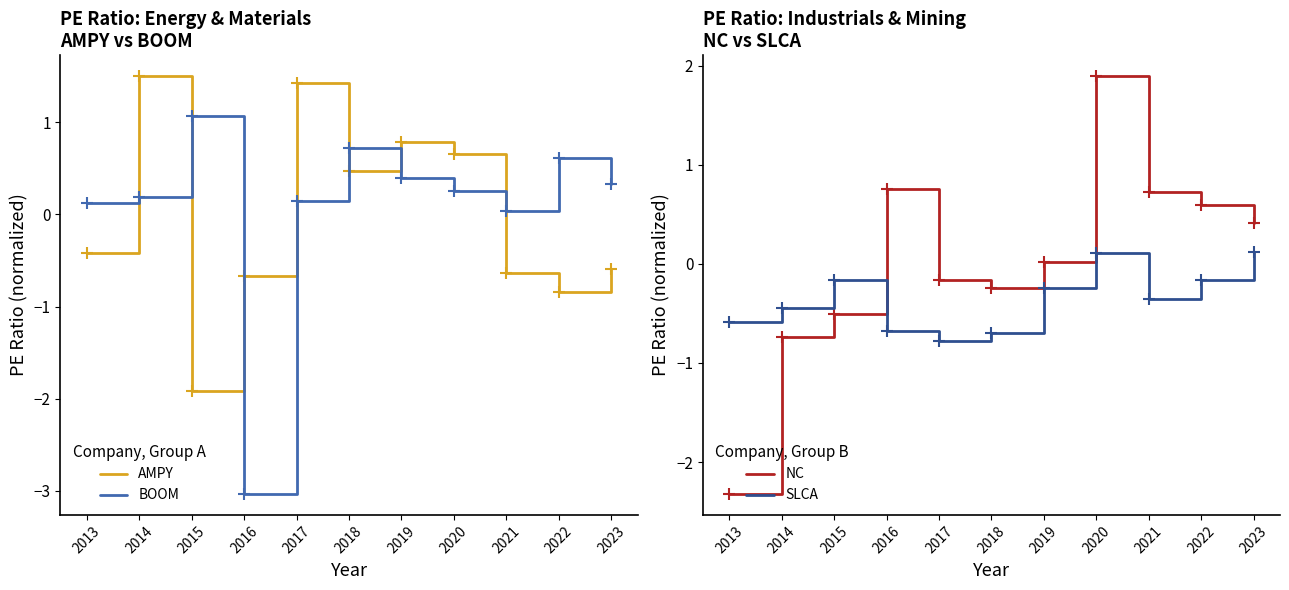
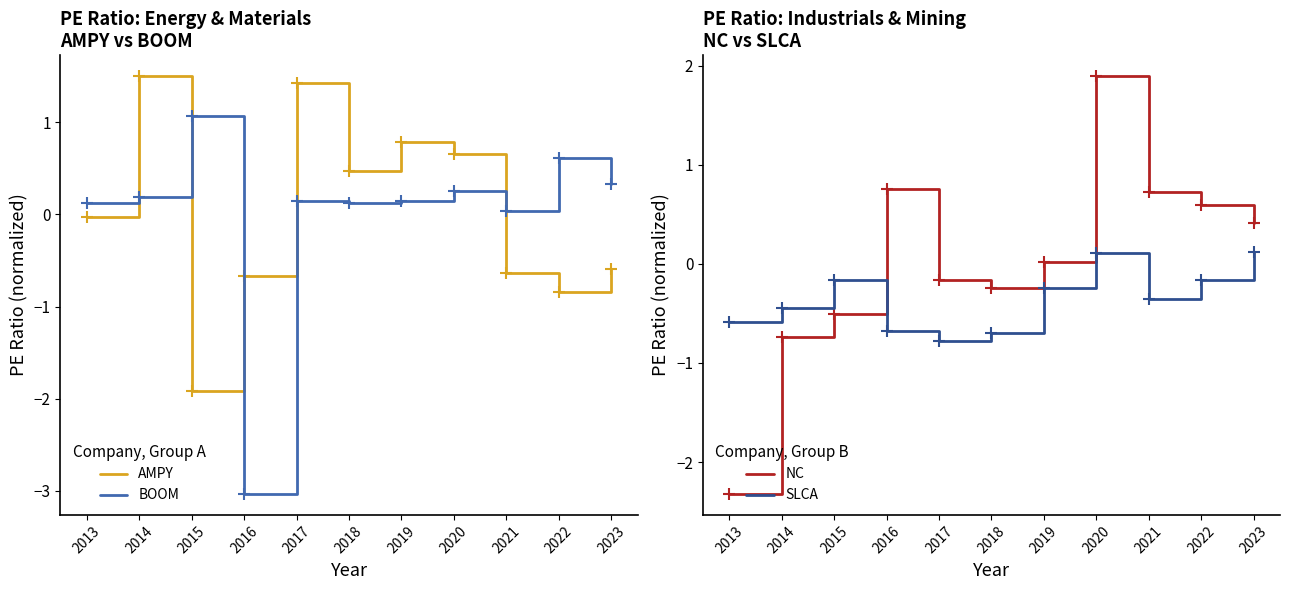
  {
    "PE Ratio: Energy & Materials AMPY vs BOOM": {
      "AMPY": {
-       "2013": -0.4,
+       "2013": 0.0,
        "2014": 1.5,
        "2015": -1.9,
        "2016": -0.7,
        "2017": 1.4,
        "2018": 0.5,
        "2019": 0.8,
        "2020": 0.7,
        "2021": -0.6,
        "2022": -0.8,
        "2023": -0.6
      },
      "BOOM": {
        "2013": 0.1,
        "2014": 0.2,
        "2015": 1.1,
        "2016": -3.0,
        "2017": 0.1,
-       "2018": 0.7,
-       "2019": 0.4,
+       "2018": 0.1,
+       "2019": 0.1,
        "2020": 0.3,
        "2021": 0.0,
        "2022": 0.6,
        "2023": 0.3
      }
    },
    "PE Ratio: Industrials & Mining NC vs SLCA": {
      "NC": {
        "2013": -2.3,
        "2014": -0.7,
        "2015": -0.5,
        "2016": 0.8,
        "2017": -0.2,
        "2018": -0.2,
        "2019": 0.0,
        "2020": 1.9,
        "2021": 0.7,
        "2022": 0.6,
        "2023": 0.4
      },
      "SLCA": {
        "2013": -0.6,
        "2014": -0.4,
        "2015": -0.2,
        "2016": -0.7,
        "2017": -0.8,
        "2018": -0.7,
        "2019": -0.2,
        "2020": 0.1,
        "2021": -0.4,
        "2022": -0.2,
        "2023": 0.1
      }
    }
  }
